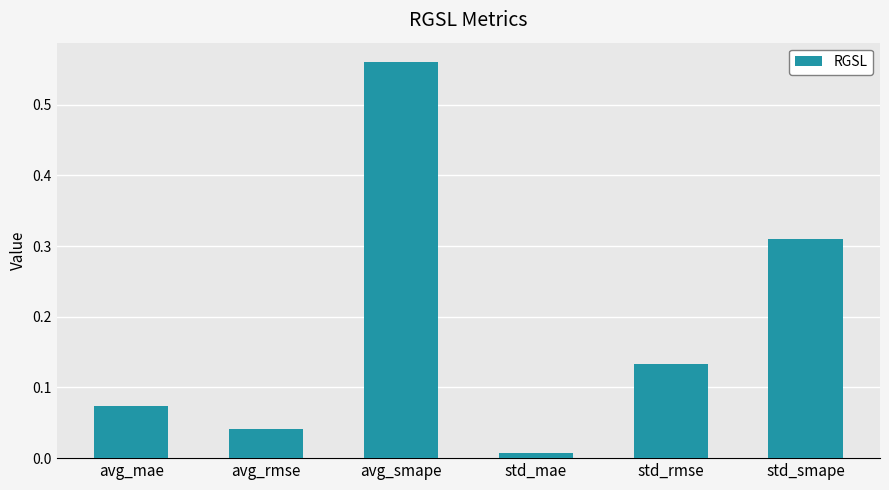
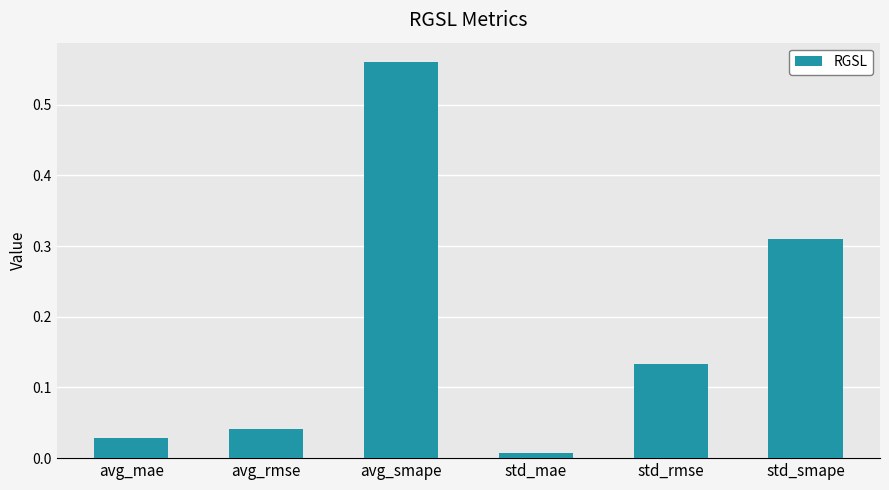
  {
-   "avg_mae": 0.07,
+   "avg_mae": 0.03,
    "avg_rmse": 0.04,
    "avg_smape": 0.56,
    "std_mae": 0.01,
    "std_rmse": 0.13,
    "std_smape": 0.31
  }
